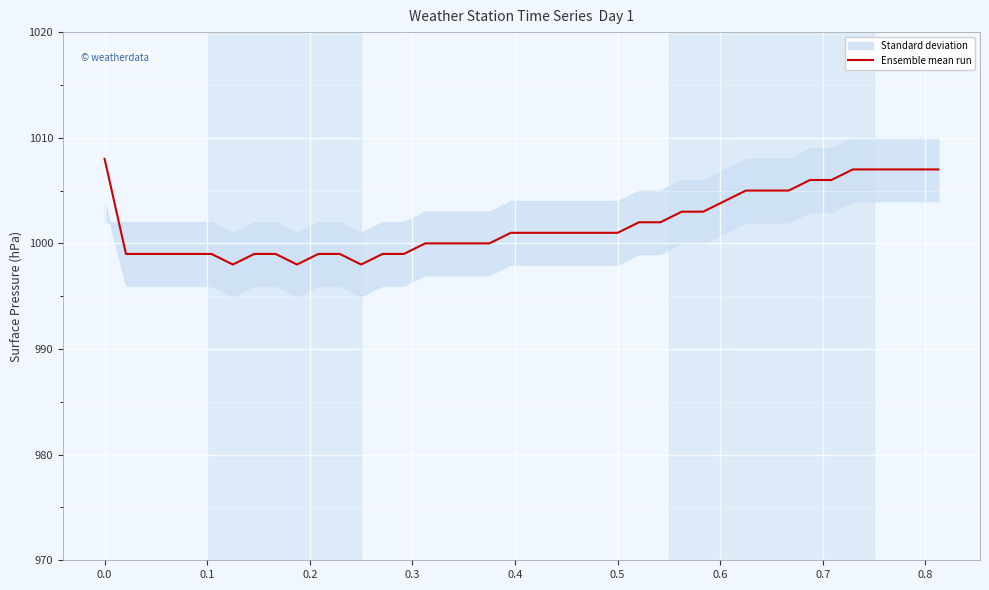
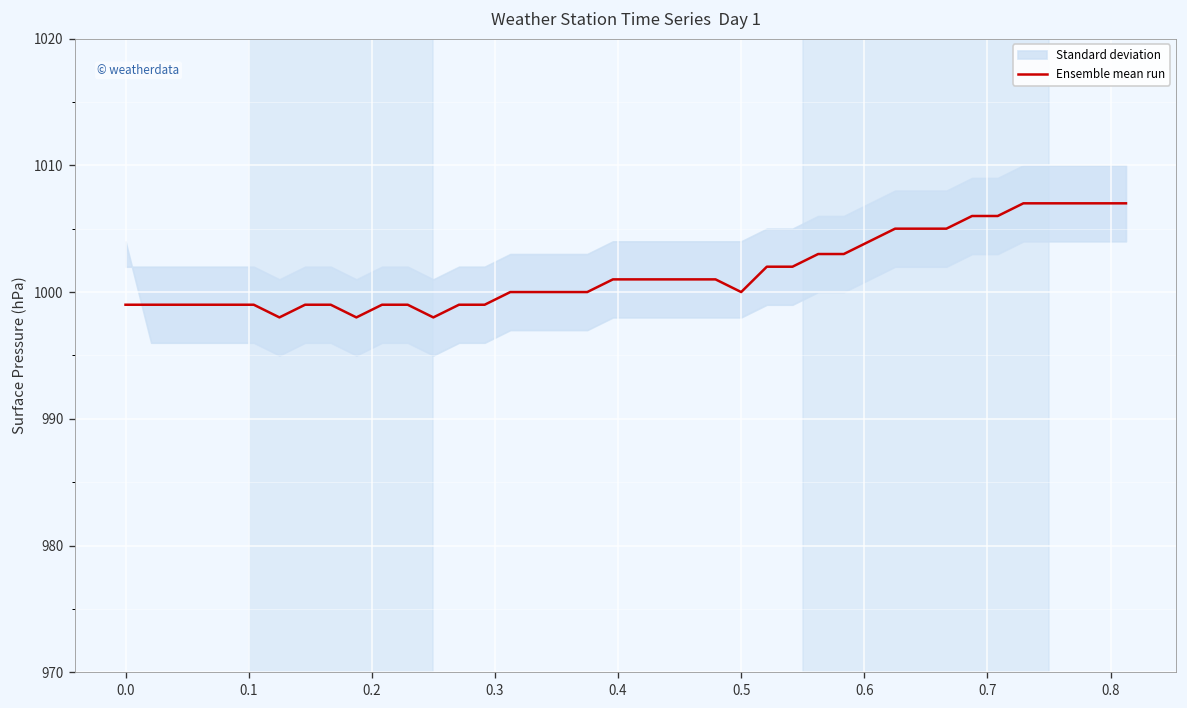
  {
    "Ensemble mean run": {
-     "0.0": 1008,
-     "0.5": 1001
+     "0.0": 999,
+     "0.5": 1000
    }
  }
